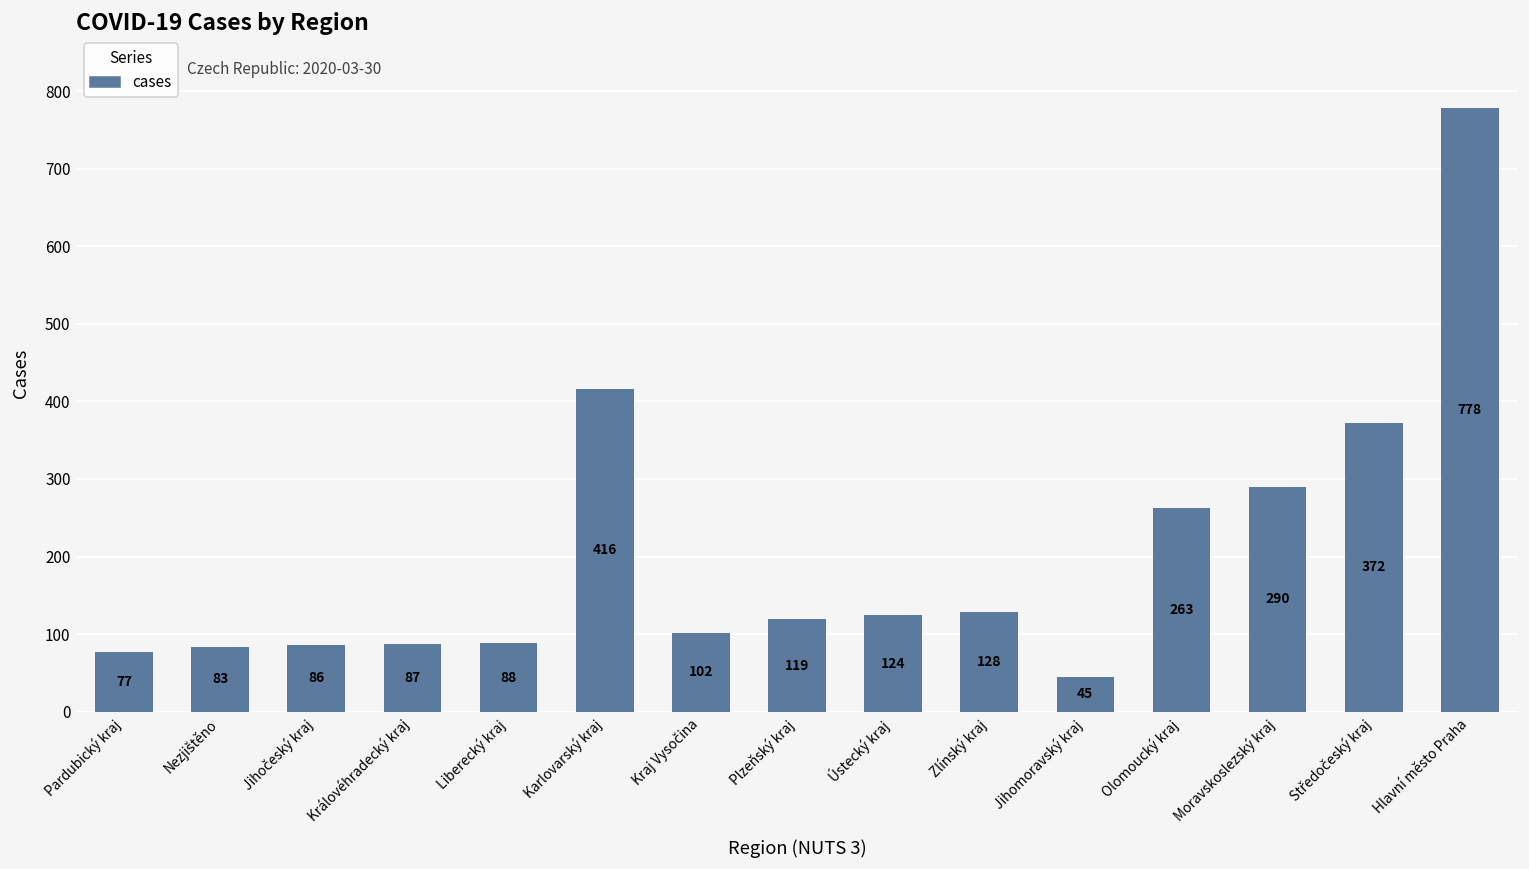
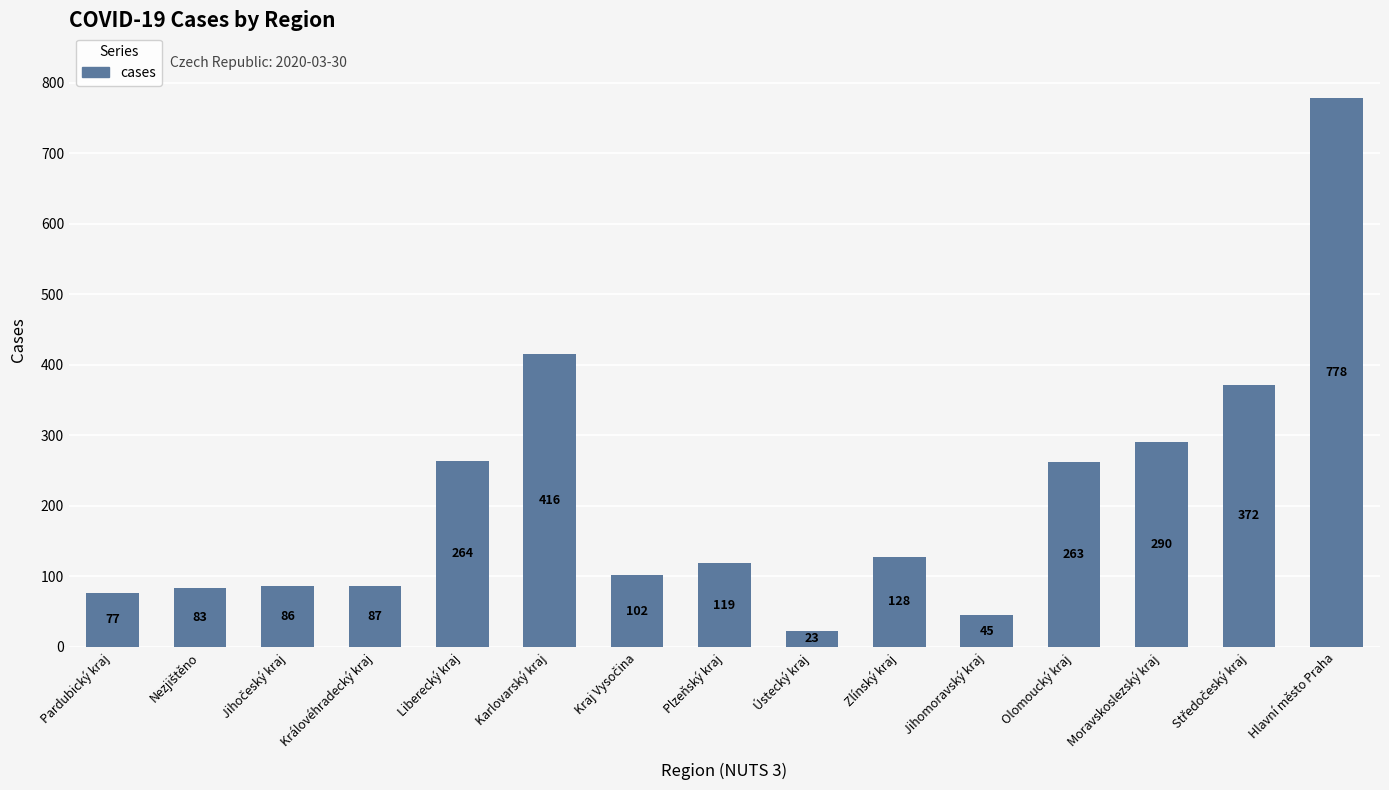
  {
    "Pardubický kraj": 77,
    "Nezjištěno": 83,
    "Jihočeský kraj": 86,
    "Královéhradecký kraj": 87,
-   "Liberecký kraj": 88,
+   "Liberecký kraj": 264,
    "Karlovarský kraj": 416,
    "Kraj Vysočina": 102,
    "Plzeňský kraj": 119,
-   "Ústecký kraj": 124,
+   "Ústecký kraj": 23,
    "Zlínský kraj": 128,
    "Jihomoravský kraj": 45,
    "Olomoucký kraj": 263,
    "Moravskoslezský kraj": 290,
    "Středočeský kraj": 372,
    "Hlavní město Praha": 778
  }
